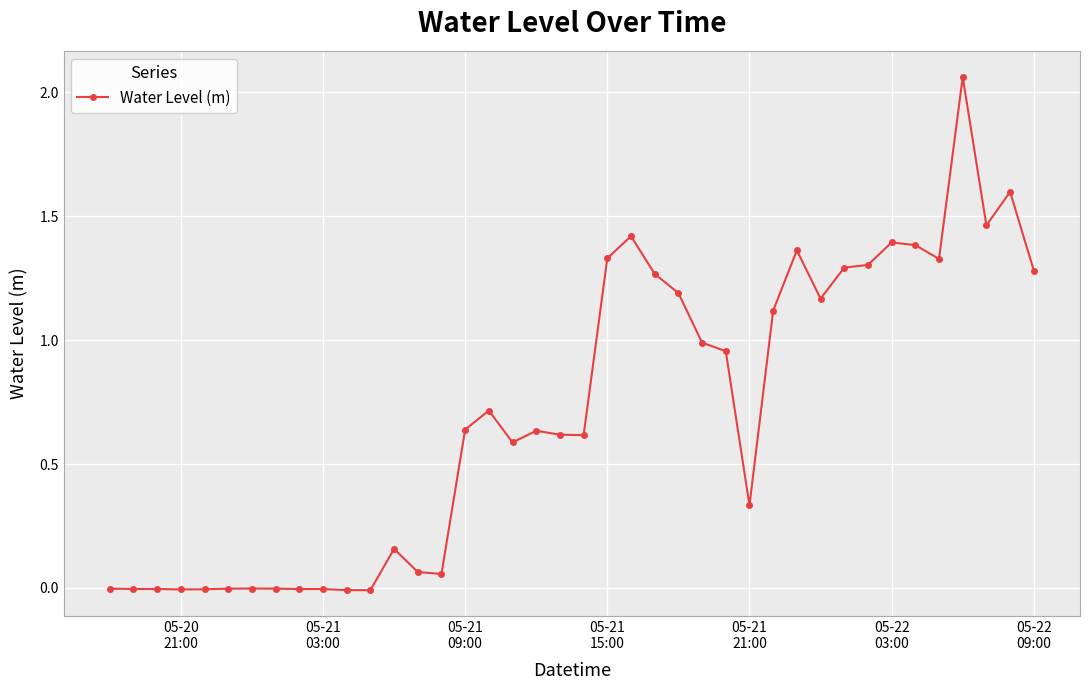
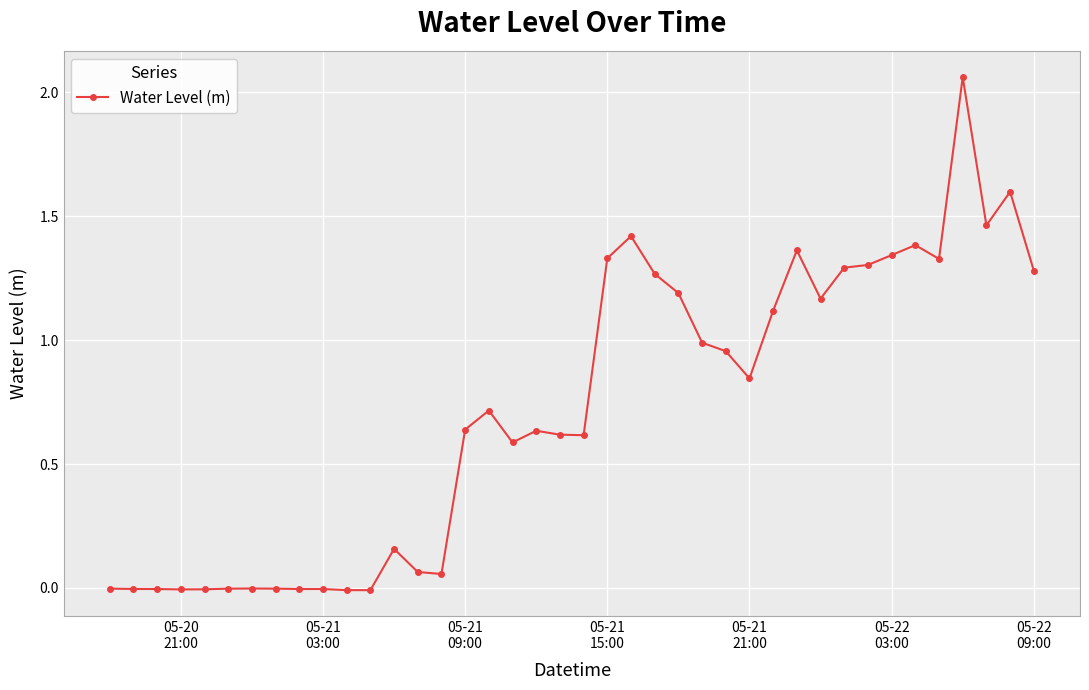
  {
    "05-20 21:00": -0.01,
    "05-21 03:00": 0.00,
    "05-21 09:00": 0.64,
    "05-21 15:00": 1.33,
-   "05-21 21:00": 0.33,
-   "05-22 03:00": 1.39,
+   "05-21 21:00": 0.85,
+   "05-22 03:00": 1.34,
    "05-22 09:00": 1.28
  }
